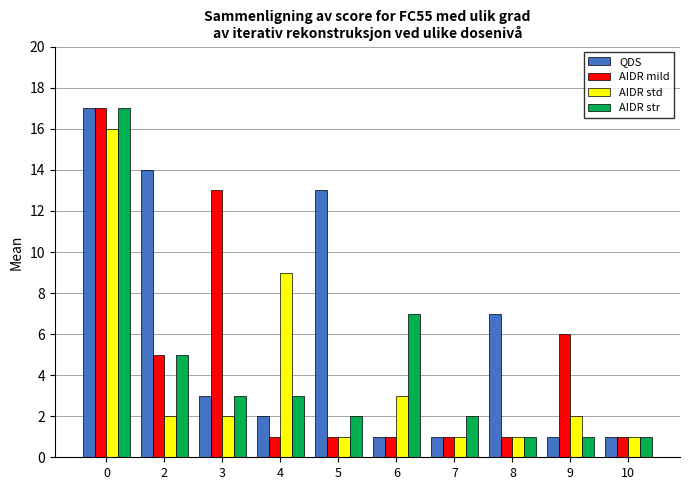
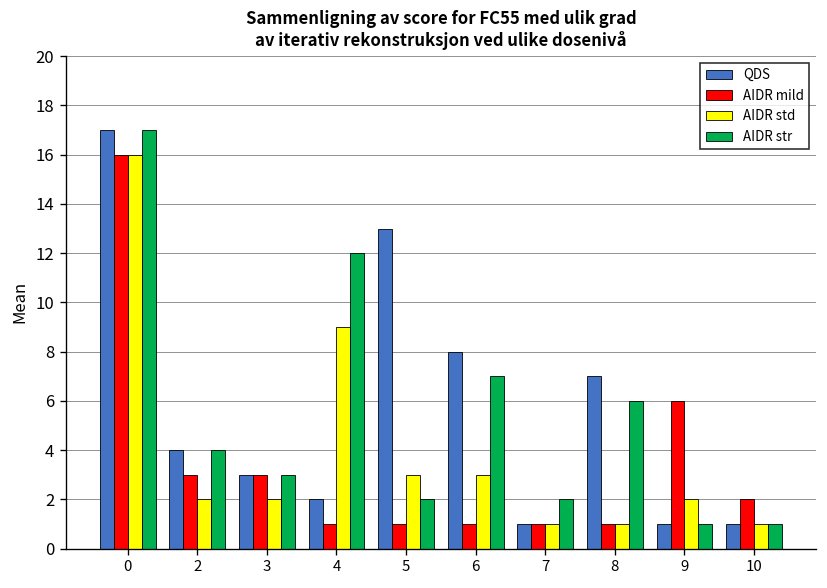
  {
    "QDS": {
      "0": 17,
-     "2": 14,
+     "2": 4,
      "3": 3,
      "4": 2,
      "5": 13,
-     "6": 1,
+     "6": 8,
      "7": 1,
      "8": 7,
      "9": 1,
      "10": 1
    },
    "AIDR mild": {
-     "0": 17,
-     "2": 5,
-     "3": 13,
+     "0": 16,
+     "2": 3,
+     "3": 3,
      "4": 1,
      "5": 1,
      "6": 1,
      "7": 1,
      "8": 1,
      "9": 6,
-     "10": 1
+     "10": 2
    },
    "AIDR std": {
      "0": 16,
      "2": 2,
      "3": 2,
      "4": 9,
-     "5": 1,
+     "5": 3,
      "6": 3,
      "7": 1,
      "8": 1,
      "9": 2,
      "10": 1
    },
    "AIDR str": {
      "0": 17,
-     "2": 5,
+     "2": 4,
      "3": 3,
-     "4": 3,
+     "4": 12,
      "5": 2,
      "6": 7,
      "7": 2,
-     "8": 1,
+     "8": 6,
      "9": 1,
      "10": 1
    }
  }
